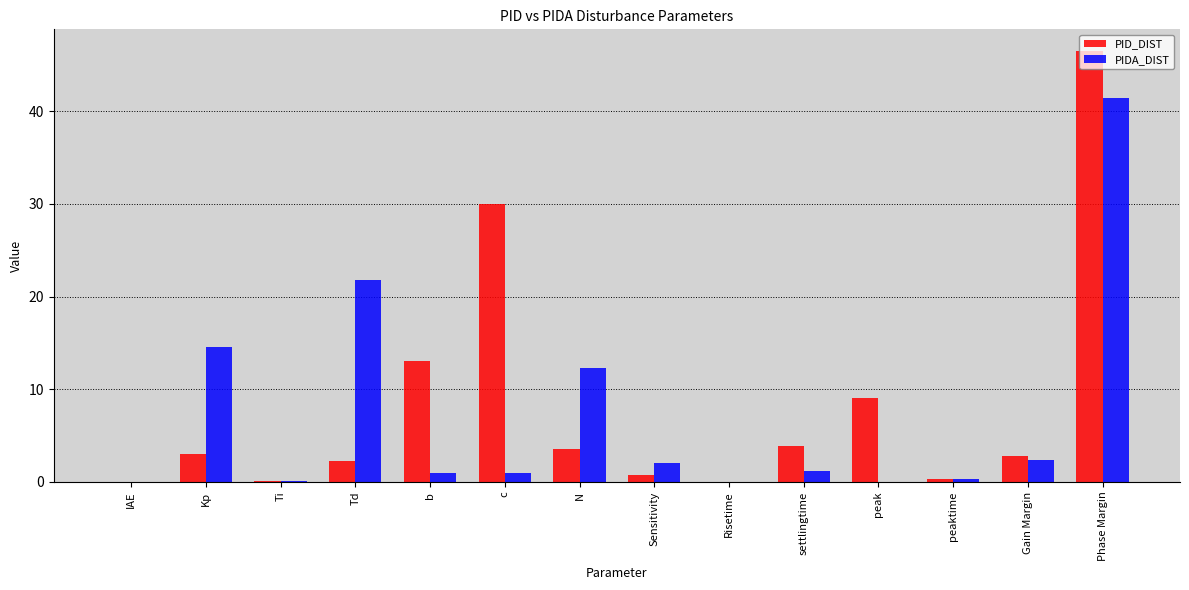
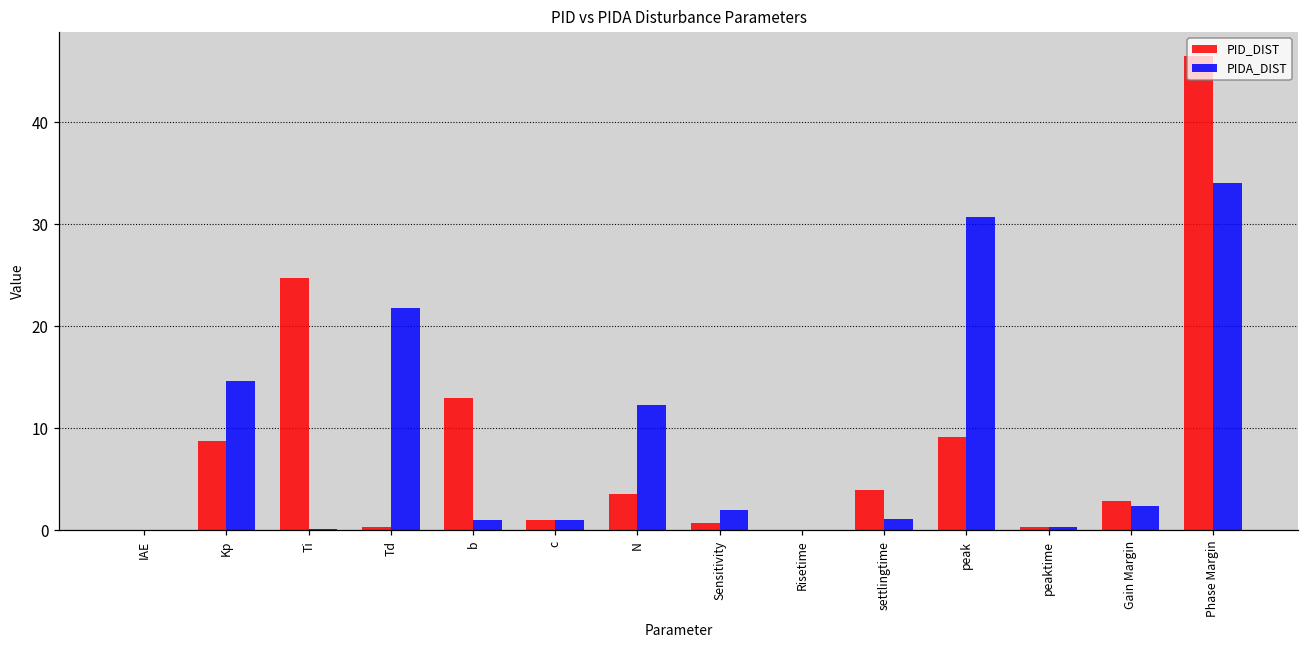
  {
    "PID_DIST": {
-     "Kp": 3,
-     "Ti": 0,
-     "Td": 2,
+     "Kp": 9,
+     "Ti": 25,
+     "Td": 0,
      "b": 13,
-     "c": 30,
+     "c": 1,
      "N": 4,
      "Sensitivity": 1,
      "Risetime": 0,
      "settlingtime": 4,
      "peak": 9,
      "peaktime": 0,
      "Gain Margin": 3
    },
    "PIDA_DIST": {
      "Kp": 15,
      "Td": 22,
      "b": 1,
      "c": 1,
      "N": 12,
      "Sensitivity": 2,
      "Risetime": 0,
      "settlingtime": 1,
-     "peak": 0,
+     "peak": 31,
      "peaktime": 0,
      "Gain Margin": 2,
-     "Phase Margin": 41
+     "Phase Margin": 34
    }
  }
